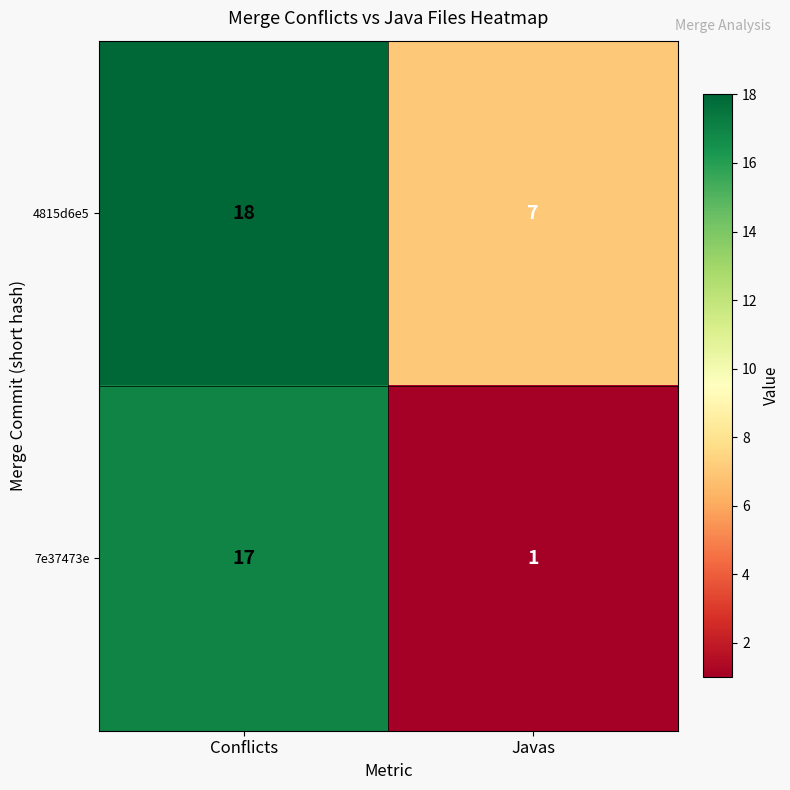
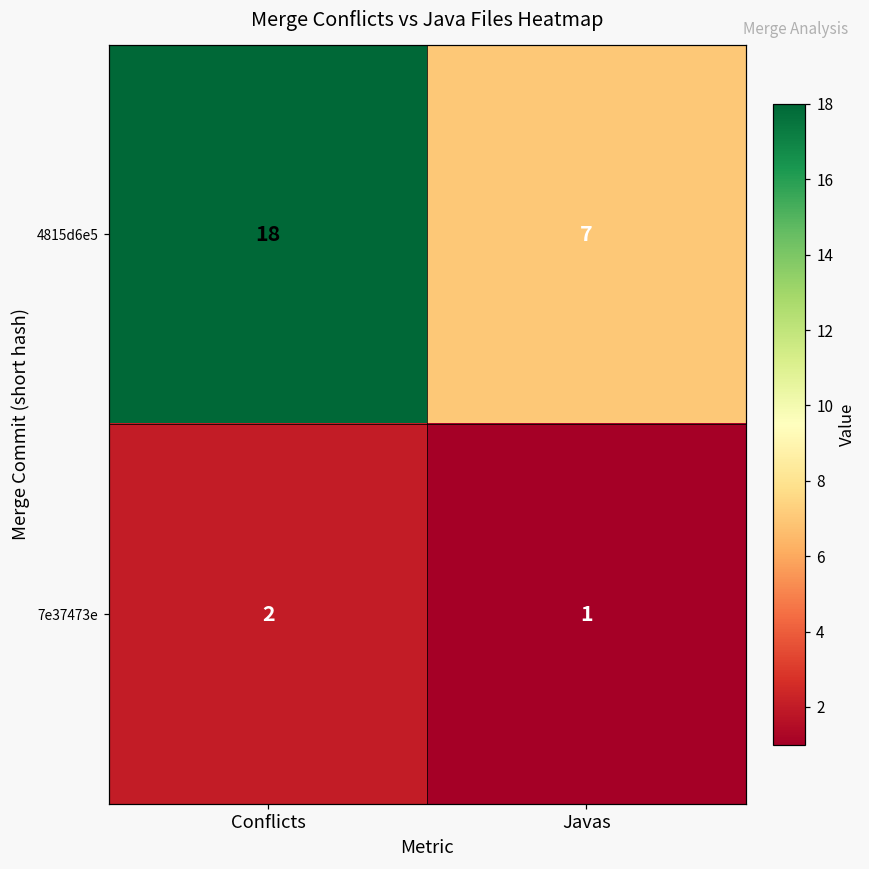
  {
    "4815d6e5": {
      "Conflicts": 18,
      "Javas": 7
    },
    "7e37473e": {
-     "Conflicts": 17,
+     "Conflicts": 2,
      "Javas": 1
    }
  }
